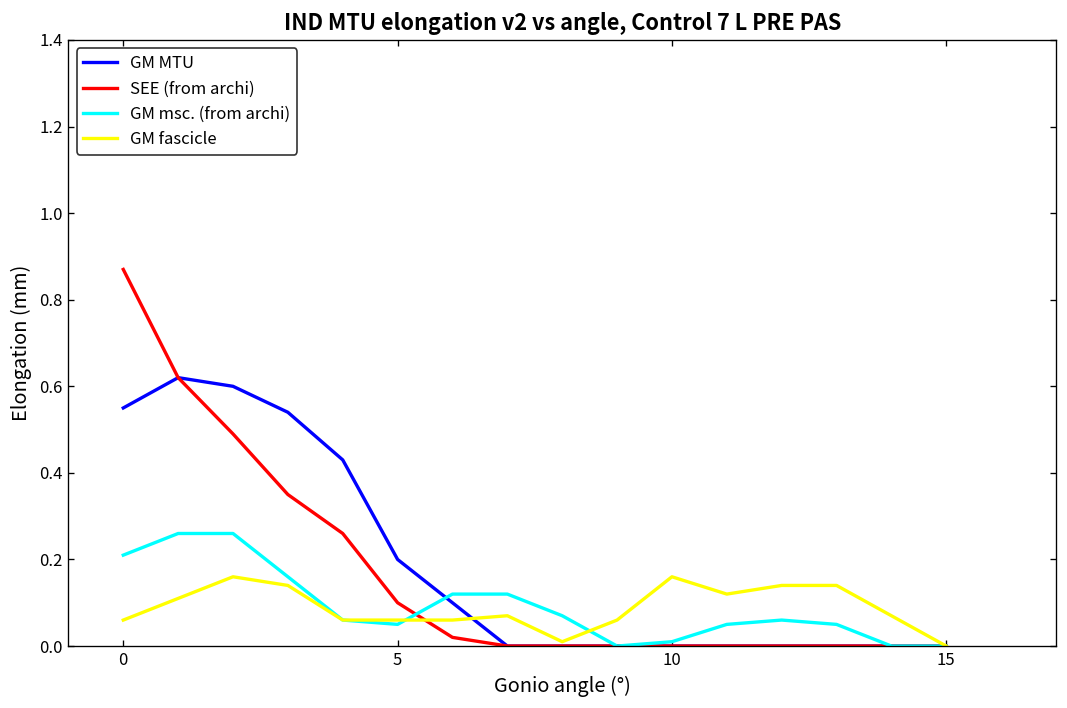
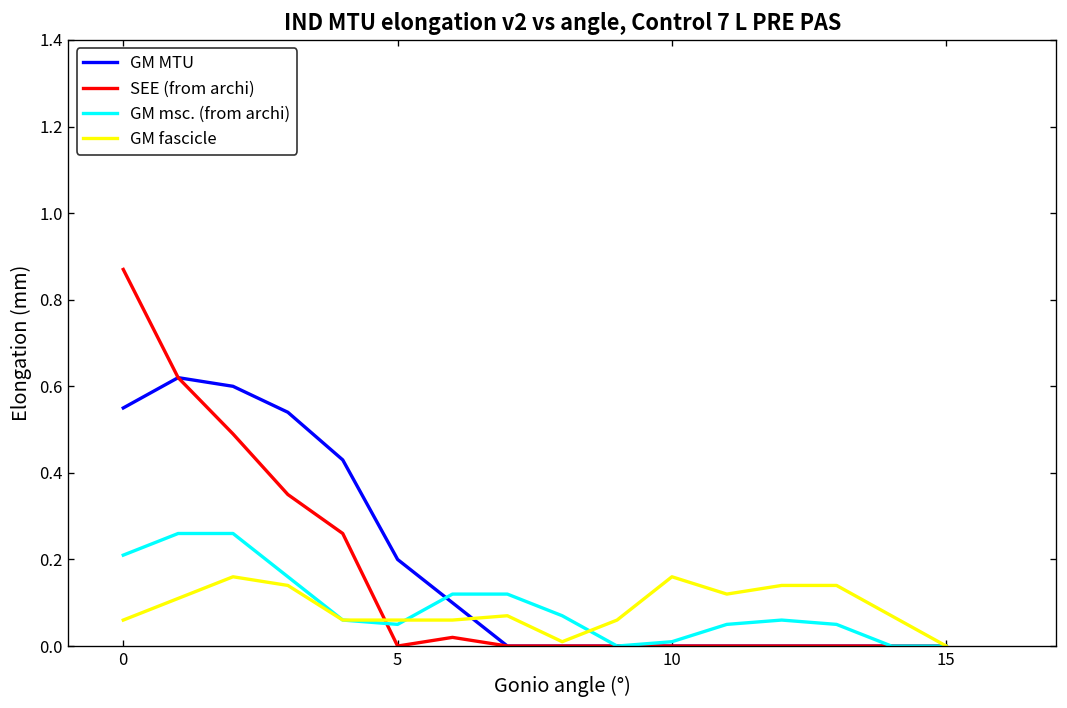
  {
    "GM MTU": {
      "0": 0.55,
      "5": 0.2
    },
    "SEE (from archi)": {
      "0": 0.87,
-     "5": 0.1
+     "5": 0.0
    },
    "GM msc. (from archi)": {
      "0": 0.21,
      "5": 0.05,
      "10": 0.01
    },
    "GM fascicle": {
      "0": 0.06,
      "5": 0.06,
      "10": 0.16
    }
  }
